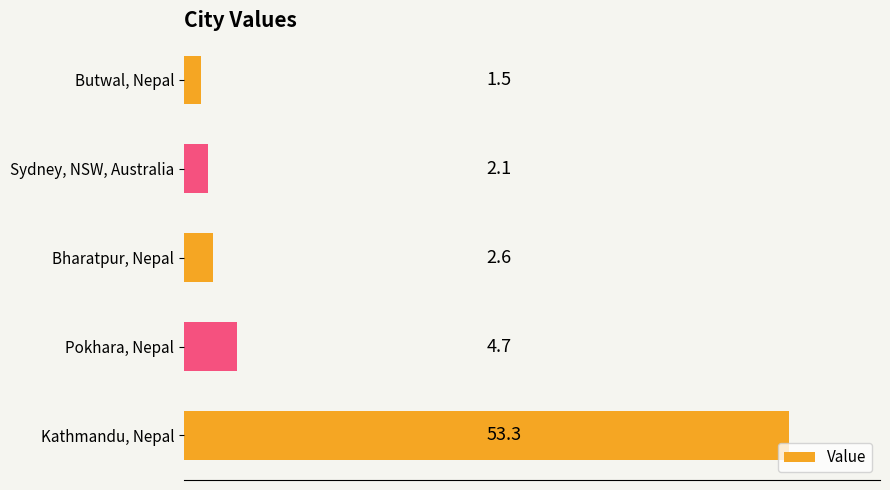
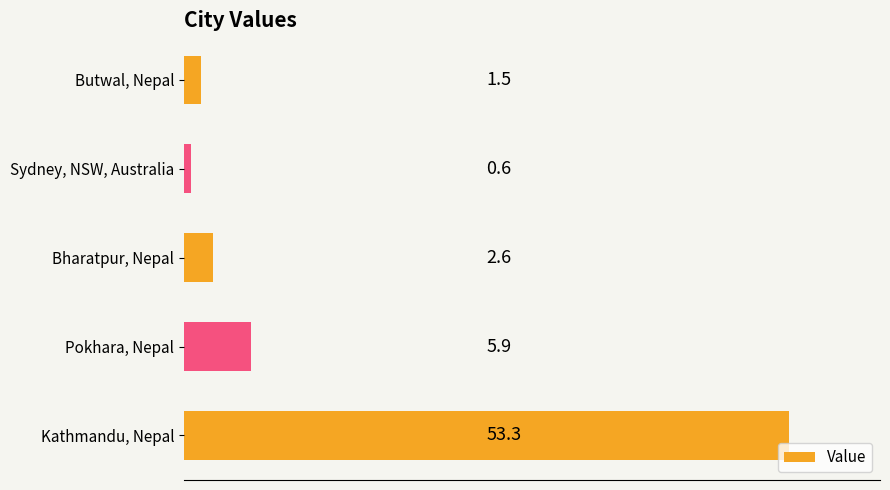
  {
-   "Sydney, NSW, Australia": 2.1,
-   "Pokhara, Nepal": 4.7,
+   "Sydney, NSW, Australia": 0.6,
+   "Pokhara, Nepal": 5.9,
    "Kathmandu, Nepal": 53.3
  }
